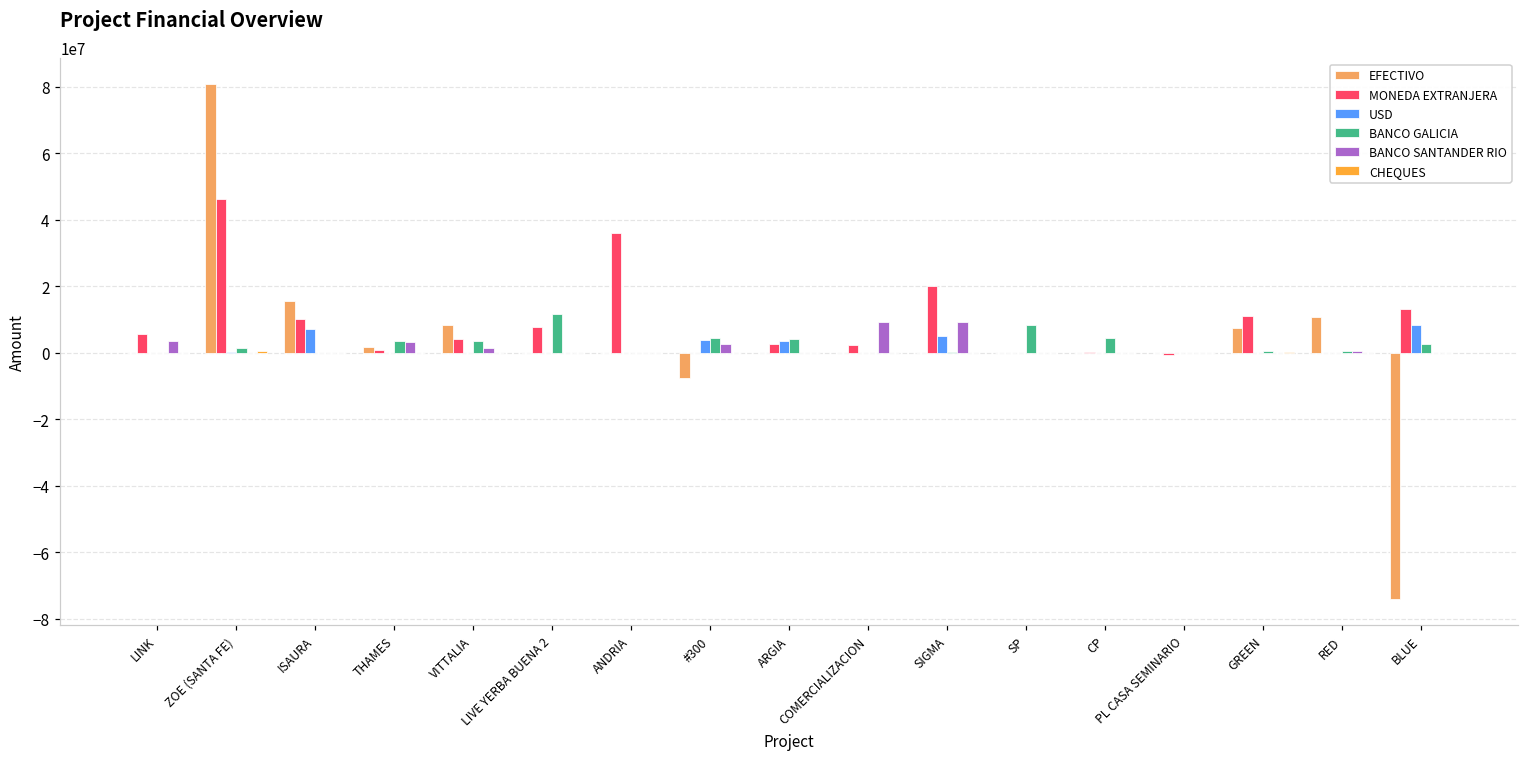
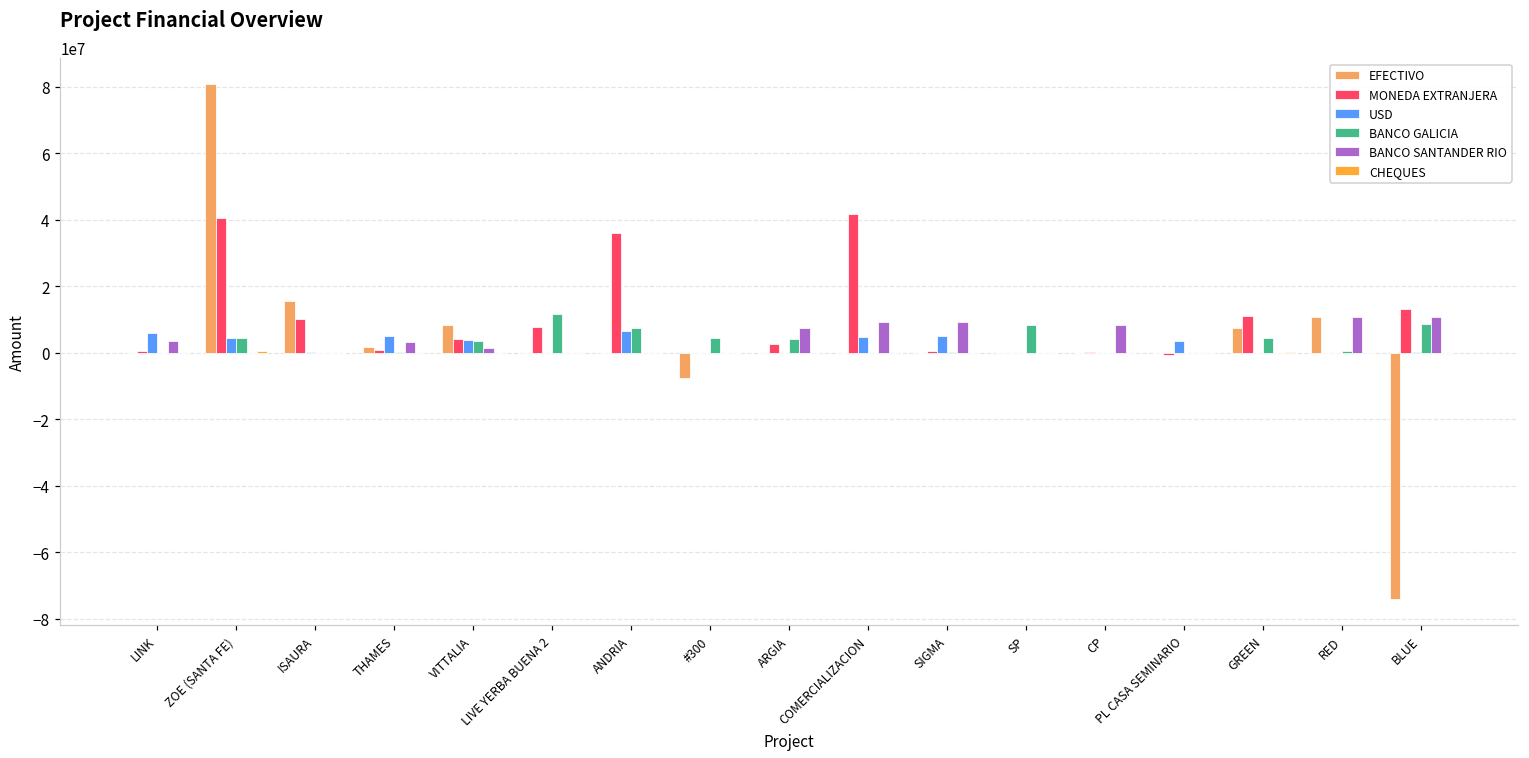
  {
    "MONEDA EXTRANJERA": {
-     "LINK": 6000000,
-     "ZOE (SANTA FE)": 46000000,
+     "LINK": 0,
+     "ZOE (SANTA FE)": 41000000,
      "ISAURA": 10000000,
      "THAMES": 1000000,
      "VITTALIA": 4000000,
      "LIVE YERBA BUENA 2": 8000000,
      "ANDRIA": 36000000,
      "#300": 0,
      "ARGIA": 3000000,
-     "COMERCIALIZACION": 2000000,
-     "SIGMA": 20000000,
+     "COMERCIALIZACION": 42000000,
+     "SIGMA": 1000000,
      "GREEN": 11000000,
      "RED": 0,
      "BLUE": 13000000
    },
    "USD": {
-     "LINK": 0,
-     "ZOE (SANTA FE)": 0,
-     "ISAURA": 7000000,
-     "THAMES": 0,
-     "VITTALIA": 0,
+     "LINK": 6000000,
+     "ZOE (SANTA FE)": 4000000,
+     "ISAURA": 0,
+     "THAMES": 5000000,
+     "VITTALIA": 4000000,
      "LIVE YERBA BUENA 2": 0,
-     "ANDRIA": 0,
-     "#300": 4000000,
-     "ARGIA": 3000000,
-     "COMERCIALIZACION": 0,
+     "ANDRIA": 7000000,
+     "#300": 0,
+     "ARGIA": 0,
+     "COMERCIALIZACION": 5000000,
      "SIGMA": 5000000,
      "SP": 0,
      "CP": 0,
-     "PL CASA SEMINARIO": 0,
+     "PL CASA SEMINARIO": 4000000,
      "GREEN": 0,
      "RED": 0,
-     "BLUE": 8000000
+     "BLUE": 0
    },
    "BANCO GALICIA": {
-     "ZOE (SANTA FE)": 1000000,
-     "THAMES": 3000000,
+     "ZOE (SANTA FE)": 4000000,
+     "THAMES": 0,
      "VITTALIA": 3000000,
      "LIVE YERBA BUENA 2": 11000000,
-     "ANDRIA": 0,
+     "ANDRIA": 7000000,
      "#300": 4000000,
      "ARGIA": 4000000,
      "COMERCIALIZACION": 0,
      "SP": 8000000,
-     "CP": 4000000,
+     "CP": 0,
      "PL CASA SEMINARIO": 0,
-     "GREEN": 1000000,
-     "BLUE": 3000000
+     "GREEN": 4000000,
+     "BLUE": 9000000
    },
    "BANCO SANTANDER RIO": {
      "LINK": 3000000,
      "ZOE (SANTA FE)": 0,
      "ISAURA": 0,
      "THAMES": 3000000,
      "VITTALIA": 1000000,
      "LIVE YERBA BUENA 2": 0,
      "ANDRIA": 0,
-     "#300": 3000000,
-     "ARGIA": 0,
+     "#300": 0,
+     "ARGIA": 7000000,
      "COMERCIALIZACION": 9000000,
      "SIGMA": 9000000,
      "SP": 0,
-     "CP": 0,
+     "CP": 8000000,
      "PL CASA SEMINARIO": 0,
-     "RED": 0,
-     "BLUE": 0
+     "RED": 11000000,
+     "BLUE": 11000000
    }
  }
